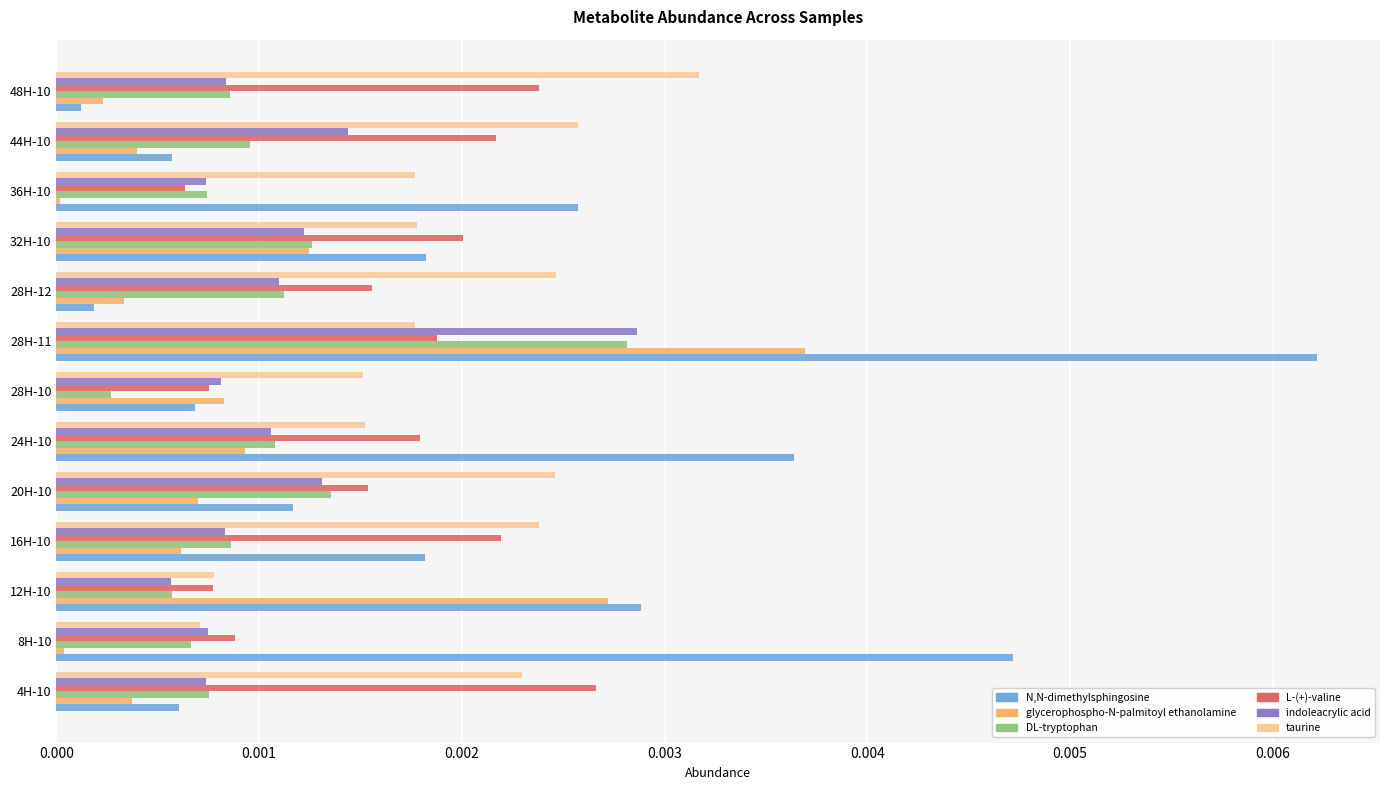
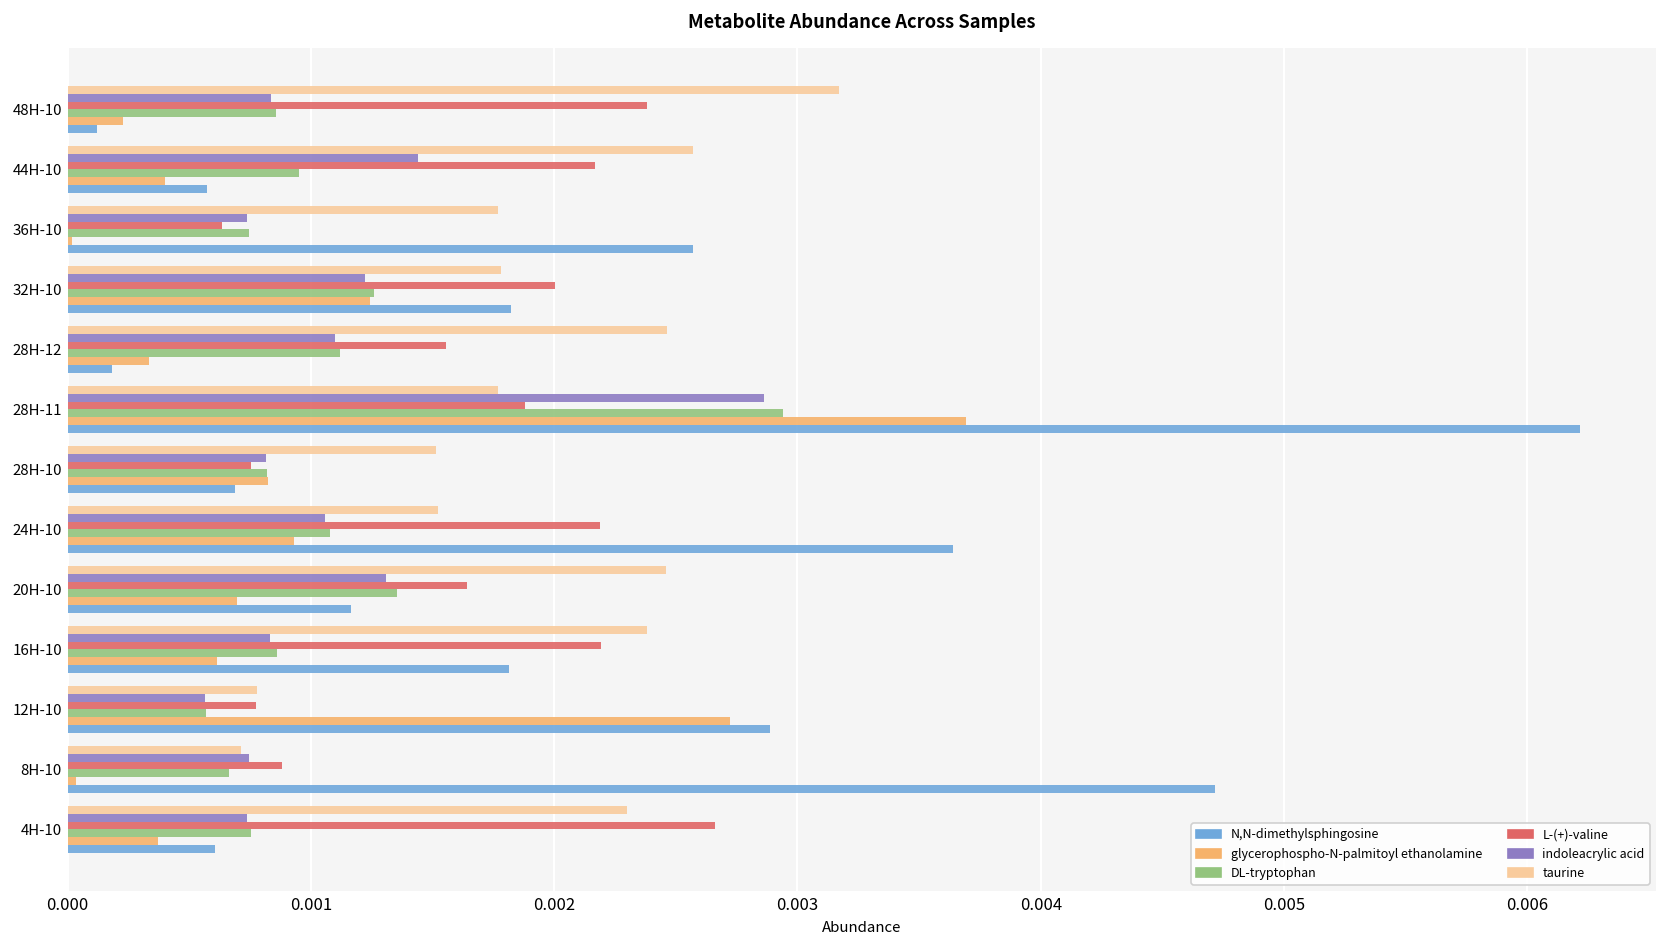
  {
    "DL-tryptophan": {
      "48H-10": 0.00086,
      "44H-10": 0.00095,
      "36H-10": 0.00075,
      "32H-10": 0.00126,
      "28H-12": 0.00112,
-     "28H-11": 0.00282,
-     "28H-10": 0.00027,
+     "28H-11": 0.00294,
+     "28H-10": 0.00082,
      "24H-10": 0.00108,
      "20H-10": 0.00135,
      "16H-10": 0.00086,
      "12H-10": 0.00057,
      "8H-10": 0.00066,
      "4H-10": 0.00075
    },
    "L-(+)-valine": {
      "48H-10": 0.00238,
      "44H-10": 0.00217,
      "36H-10": 0.00063,
      "32H-10": 0.00200,
      "28H-12": 0.00156,
      "28H-11": 0.00188,
      "28H-10": 0.00075,
-     "24H-10": 0.00179,
-     "20H-10": 0.00154,
+     "24H-10": 0.00219,
+     "20H-10": 0.00164,
      "16H-10": 0.00219,
      "12H-10": 0.00077,
      "8H-10": 0.00088,
      "4H-10": 0.00266
    }
  }
